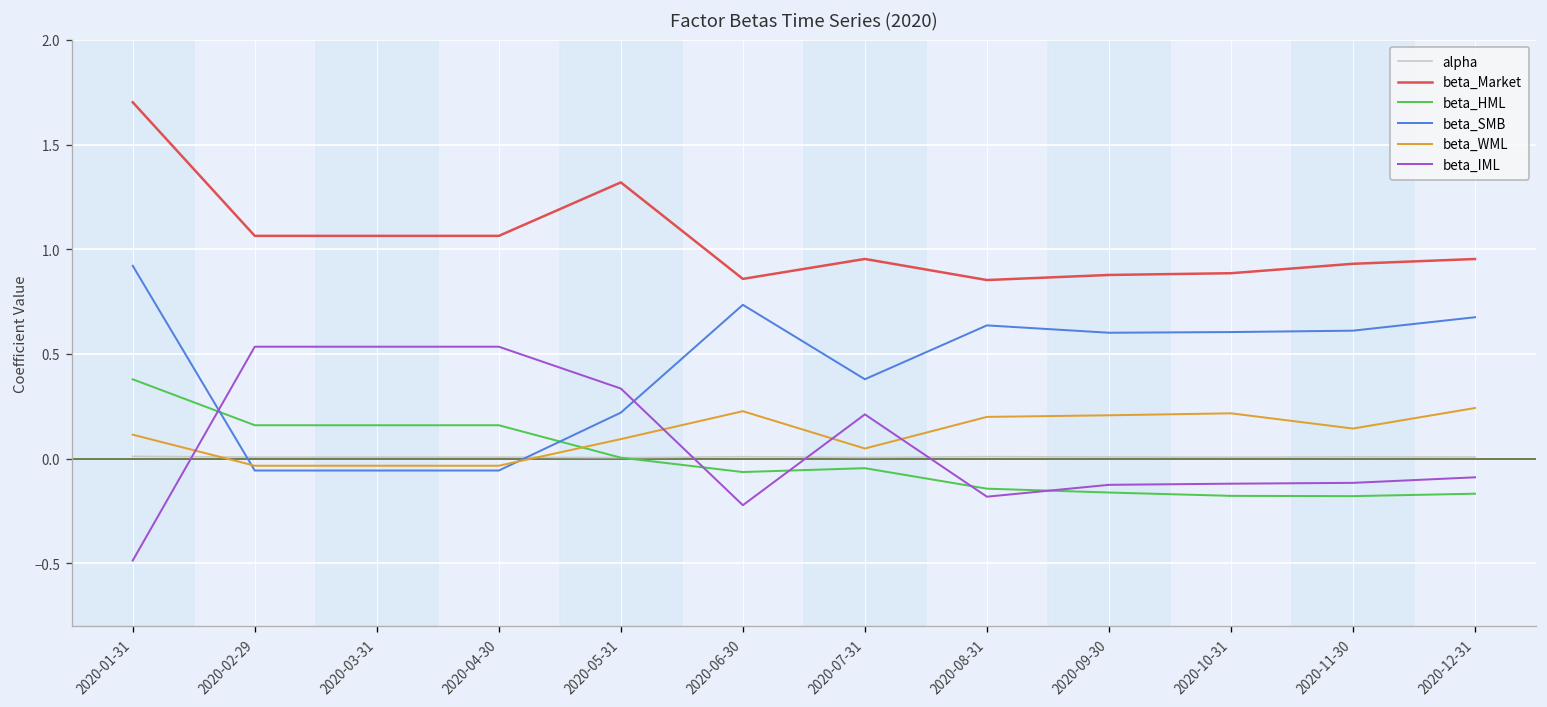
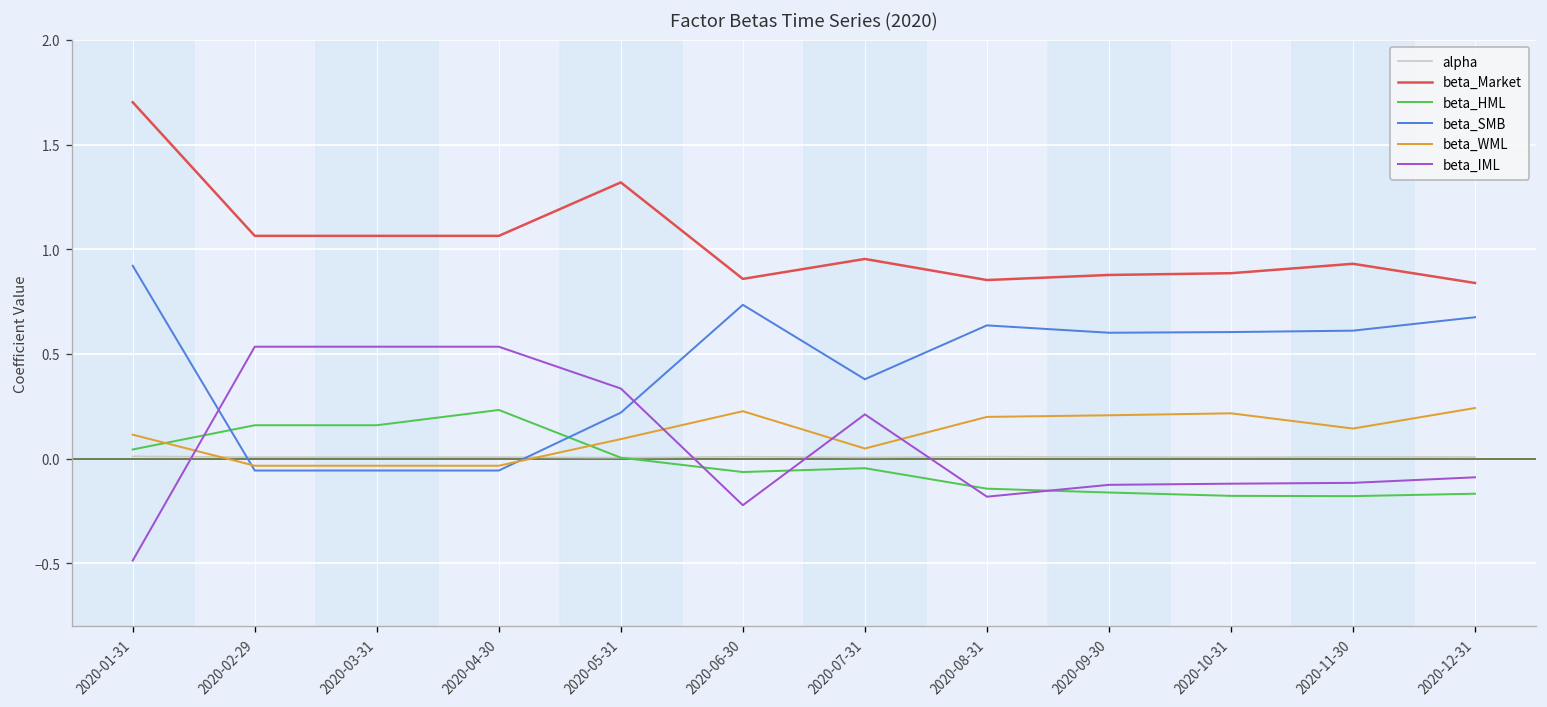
  {
    "alpha": {
      "2020-01-31": 0.01,
      "2020-02-29": 0.01,
      "2020-03-31": 0.01,
      "2020-04-30": 0.01,
      "2020-06-30": 0.01,
      "2020-07-31": 0.01,
      "2020-08-31": 0.01,
      "2020-09-30": 0.01,
      "2020-10-31": 0.01,
      "2020-11-30": 0.01,
      "2020-12-31": 0.01
    },
    "beta_Market": {
      "2020-01-31": 1.70,
      "2020-02-29": 1.06,
      "2020-03-31": 1.06,
      "2020-04-30": 1.06,
      "2020-05-31": 1.32,
      "2020-06-30": 0.86,
      "2020-07-31": 0.95,
      "2020-08-31": 0.85,
      "2020-09-30": 0.88,
      "2020-10-31": 0.89,
      "2020-11-30": 0.93,
-     "2020-12-31": 0.95
+     "2020-12-31": 0.84
    },
    "beta_HML": {
-     "2020-01-31": 0.38,
+     "2020-01-31": 0.04,
      "2020-02-29": 0.16,
      "2020-03-31": 0.16,
-     "2020-04-30": 0.16,
+     "2020-04-30": 0.23,
      "2020-06-30": -0.06,
      "2020-07-31": -0.05,
      "2020-08-31": -0.14,
      "2020-09-30": -0.16,
      "2020-10-31": -0.18,
      "2020-11-30": -0.18,
      "2020-12-31": -0.17
    },
    "beta_SMB": {
      "2020-01-31": 0.92,
      "2020-02-29": -0.06,
      "2020-03-31": -0.06,
      "2020-04-30": -0.06,
      "2020-05-31": 0.22,
      "2020-06-30": 0.73,
      "2020-07-31": 0.38,
      "2020-08-31": 0.64,
      "2020-09-30": 0.60,
      "2020-10-31": 0.60,
      "2020-11-30": 0.61,
      "2020-12-31": 0.68
    },
    "beta_WML": {
      "2020-01-31": 0.11,
      "2020-02-29": -0.03,
      "2020-03-31": -0.03,
      "2020-04-30": -0.03,
      "2020-05-31": 0.09,
      "2020-06-30": 0.23,
      "2020-07-31": 0.05,
      "2020-08-31": 0.20,
      "2020-09-30": 0.21,
      "2020-10-31": 0.22,
      "2020-11-30": 0.14,
      "2020-12-31": 0.24
    },
    "beta_IML": {
      "2020-01-31": -0.49,
      "2020-02-29": 0.53,
      "2020-03-31": 0.53,
      "2020-04-30": 0.53,
      "2020-05-31": 0.33,
      "2020-06-30": -0.22,
      "2020-07-31": 0.21,
      "2020-08-31": -0.18,
      "2020-09-30": -0.12,
      "2020-10-31": -0.12,
      "2020-11-30": -0.12,
      "2020-12-31": -0.09
    }
  }
